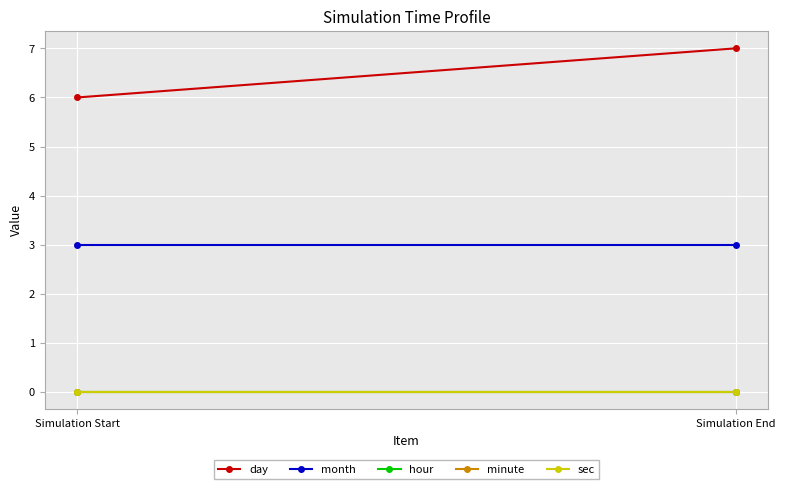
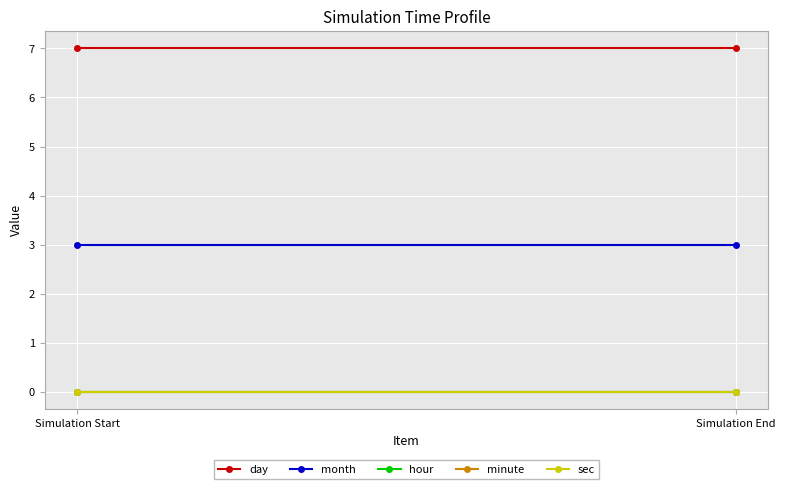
  {
    "day": {
-     "Simulation Start": 6,
+     "Simulation Start": 7,
      "Simulation End": 7
    },
    "month": {
      "Simulation Start": 3,
      "Simulation End": 3
    },
    "sec": {
      "Simulation Start": 0,
      "Simulation End": 0
    }
  }
